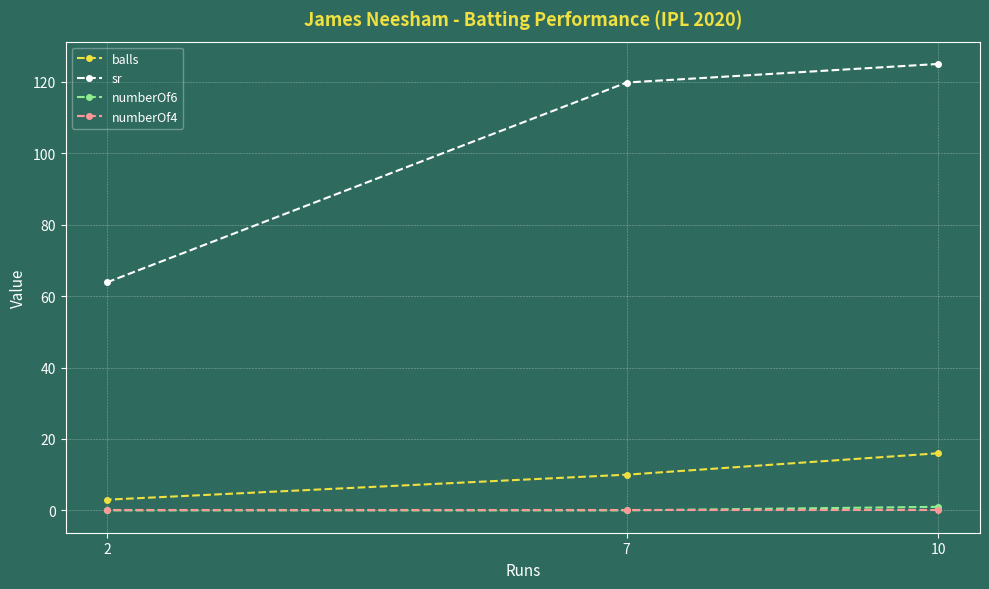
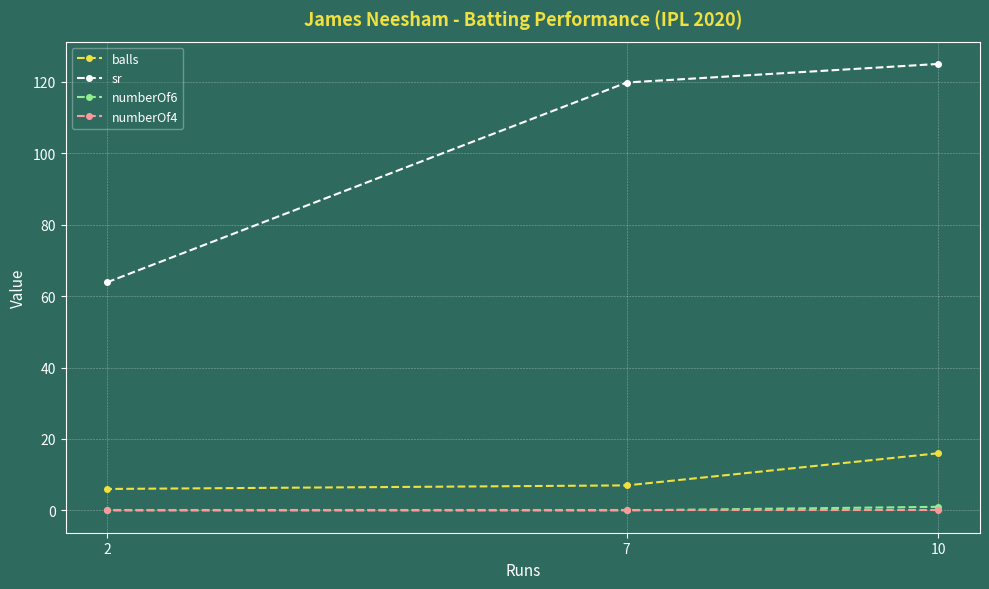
  {
    "balls": {
-     "2": 3,
-     "7": 10,
+     "2": 6,
+     "7": 7,
      "10": 16
    },
    "sr": {
      "2": 64,
      "7": 120,
      "10": 125
    },
    "numberOf6": {
      "10": 1
    },
    "numberOf4": {
      "10": 0
    }
  }
